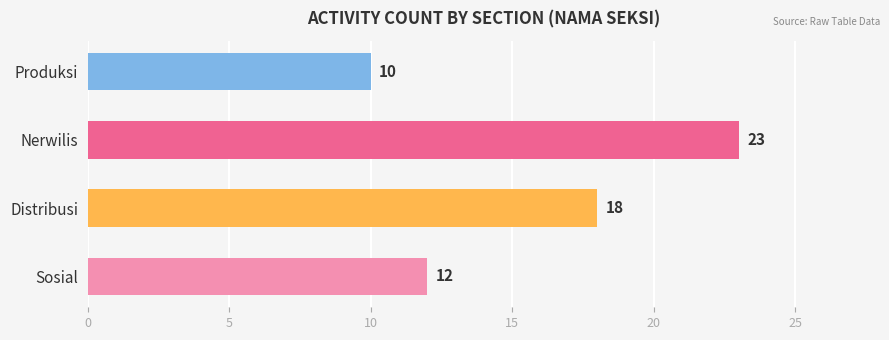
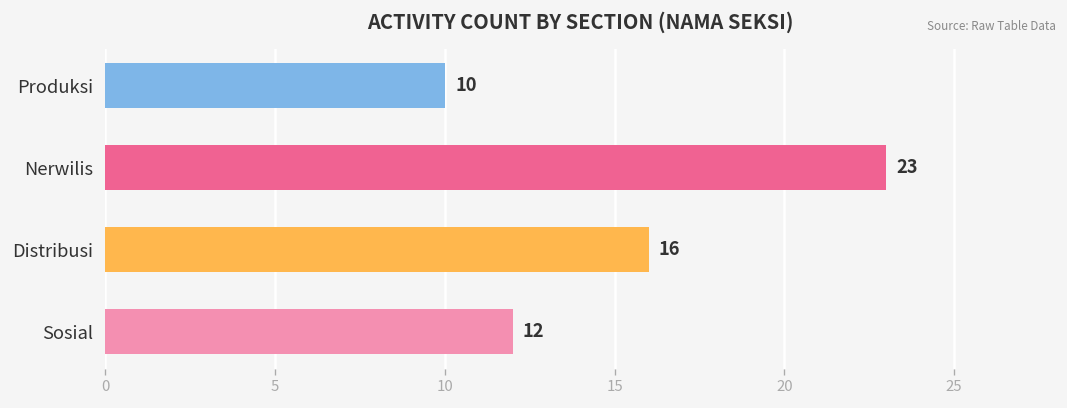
  {
    "Produksi": 10,
    "Nerwilis": 23,
-   "Distribusi": 18,
+   "Distribusi": 16,
    "Sosial": 12
  }
